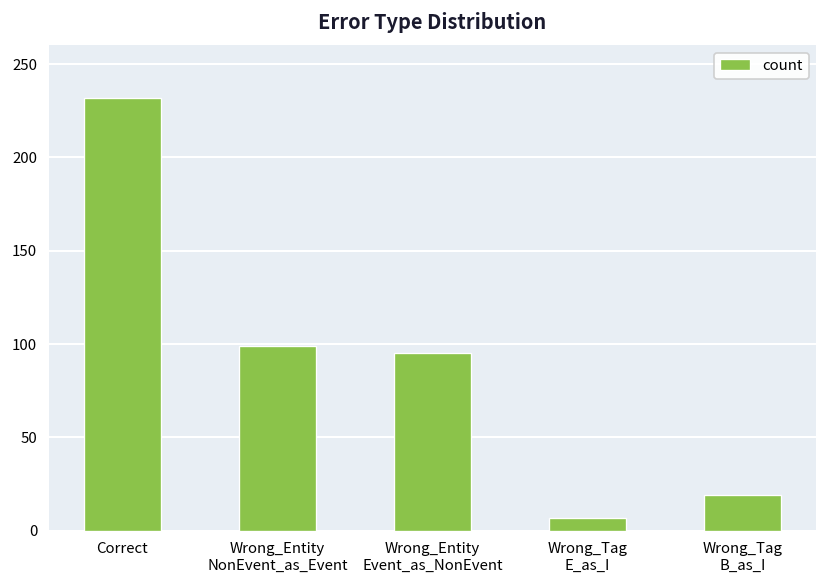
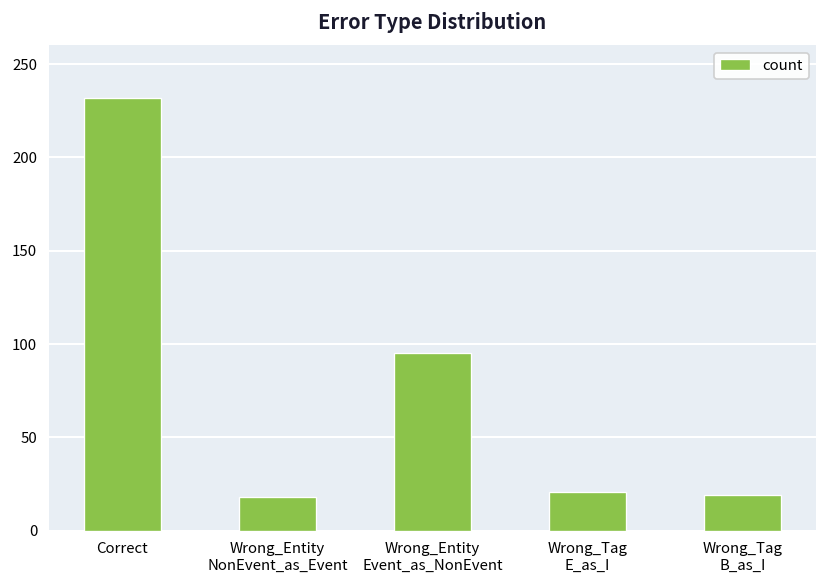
  {
    "Correct": 232,
-   "Wrong_Entity NonEvent_as_Event": 99,
+   "Wrong_Entity NonEvent_as_Event": 18,
    "Wrong_Entity Event_as_NonEvent": 95,
-   "Wrong_Tag E_as_I": 7,
+   "Wrong_Tag E_as_I": 21,
    "Wrong_Tag B_as_I": 19
  }
